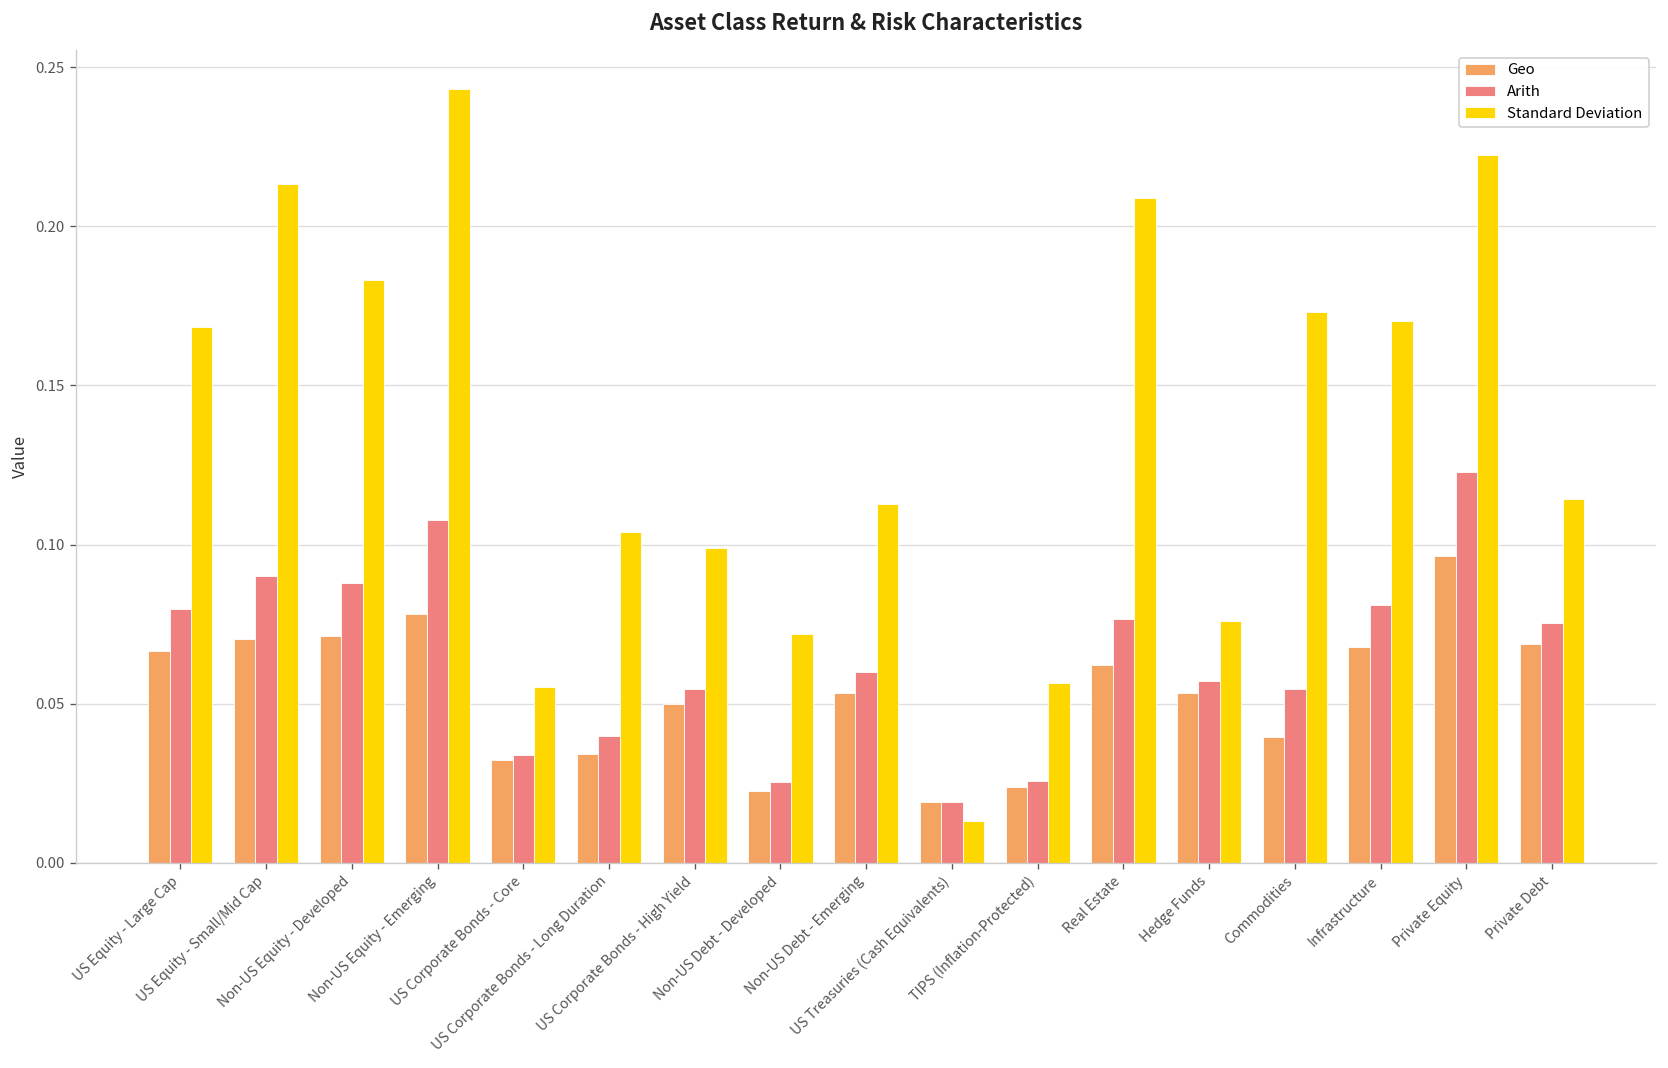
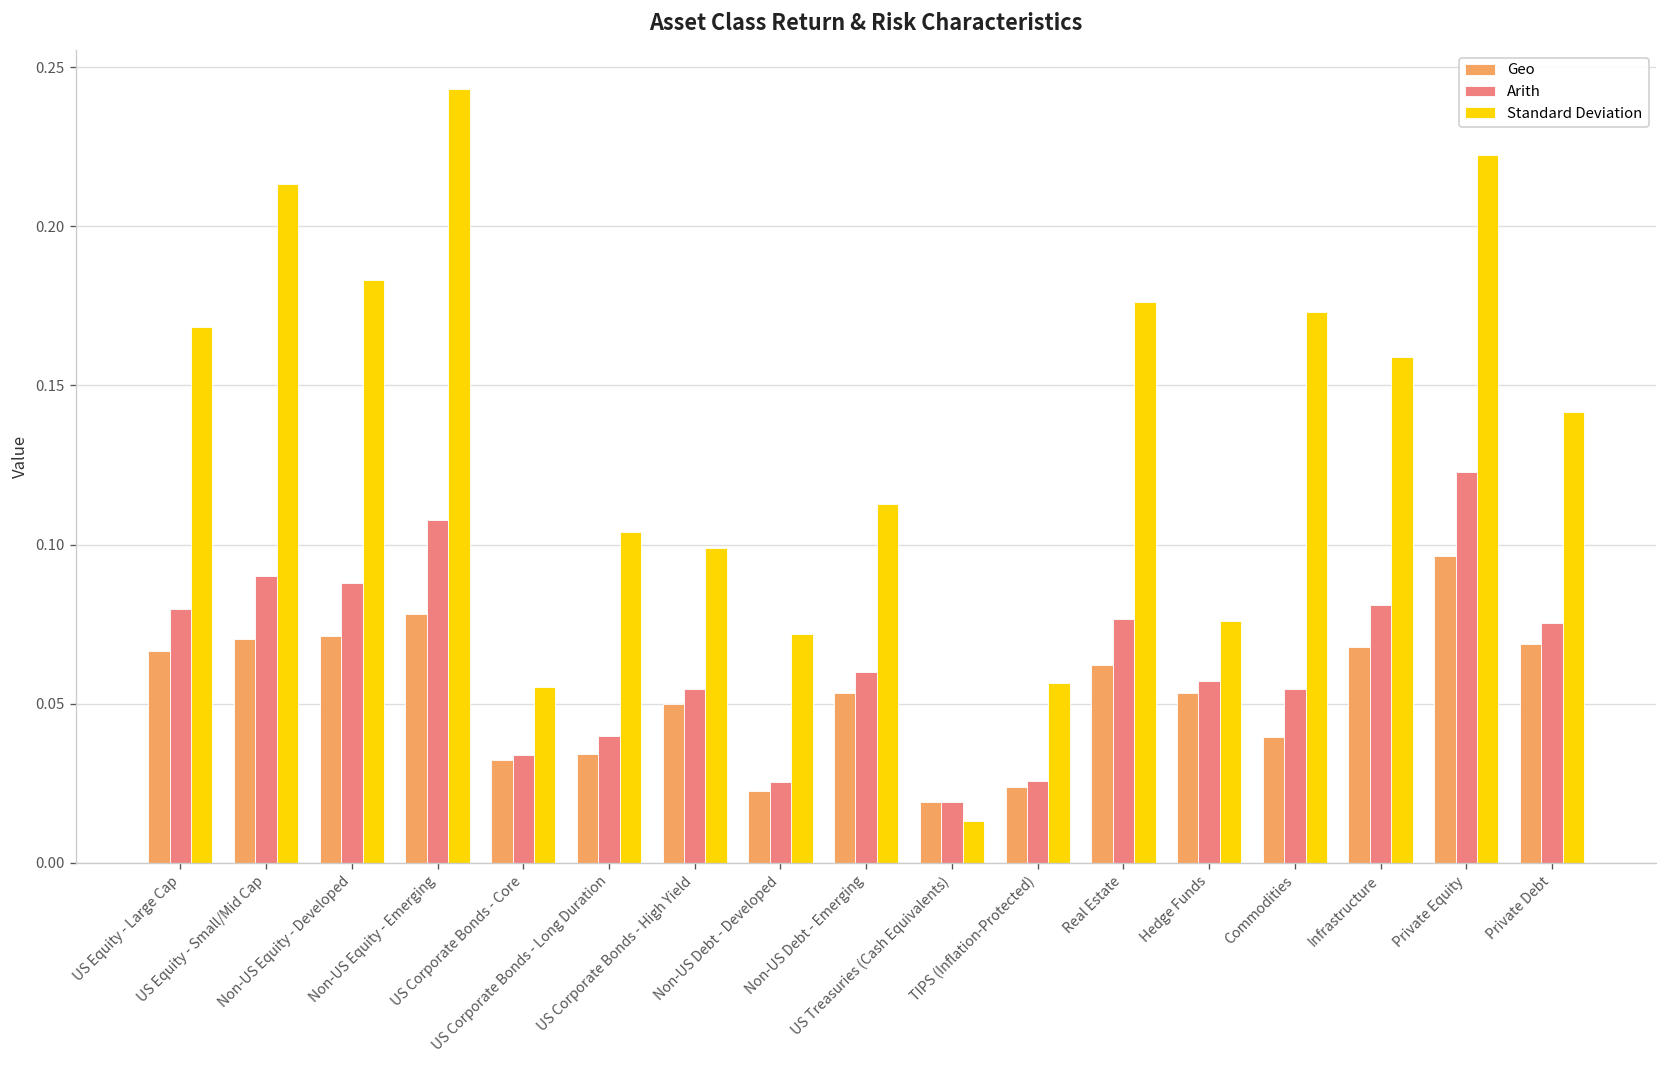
  {
    "Standard Deviation": {
      "US Equity - Large Cap": 0.168,
      "US Equity - Small/Mid Cap": 0.213,
      "Non-US Equity - Developed": 0.183,
      "Non-US Equity - Emerging": 0.243,
      "US Corporate Bonds - Core": 0.055,
      "US Corporate Bonds - Long Duration": 0.104,
      "US Corporate Bonds - High Yield": 0.099,
      "Non-US Debt - Developed": 0.072,
      "Non-US Debt - Emerging": 0.113,
      "US Treasuries (Cash Equivalents)": 0.013,
      "TIPS (Inflation-Protected)": 0.056,
-     "Real Estate": 0.209,
+     "Real Estate": 0.176,
      "Hedge Funds": 0.076,
      "Commodities": 0.173,
-     "Infrastructure": 0.170,
+     "Infrastructure": 0.159,
      "Private Equity": 0.223,
-     "Private Debt": 0.114
+     "Private Debt": 0.142
    }
  }
